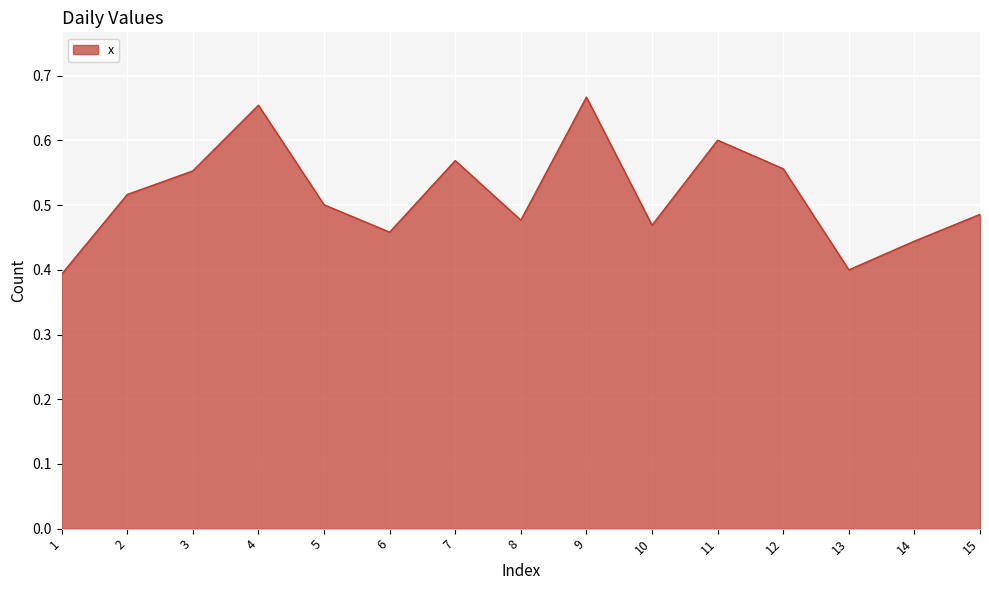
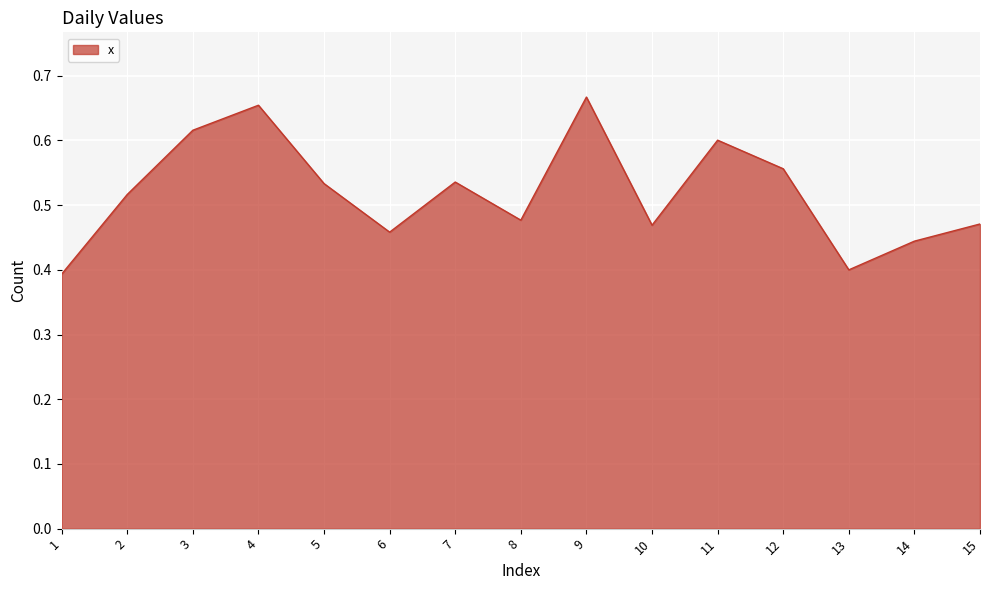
  {
    "1": 0.39,
    "2": 0.52,
-   "3": 0.55,
+   "3": 0.62,
    "4": 0.65,
-   "5": 0.50,
+   "5": 0.53,
    "6": 0.46,
-   "7": 0.57,
+   "7": 0.54,
    "8": 0.48,
    "9": 0.67,
    "10": 0.47,
    "11": 0.60,
    "12": 0.56,
    "13": 0.40,
    "14": 0.44,
-   "15": 0.49
+   "15": 0.47
  }
